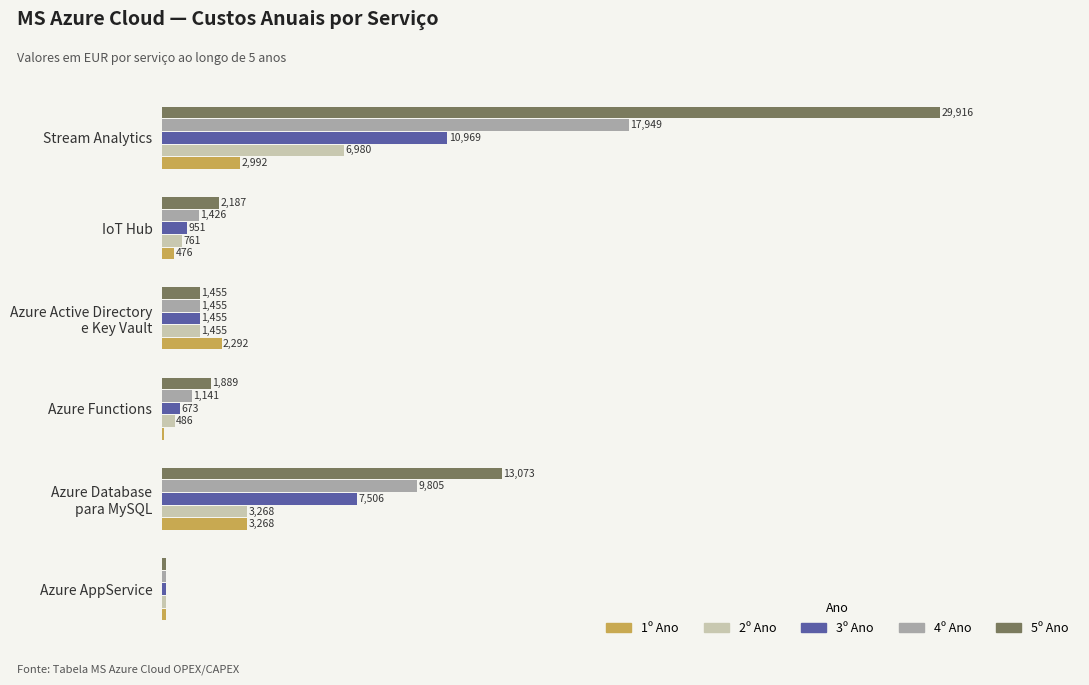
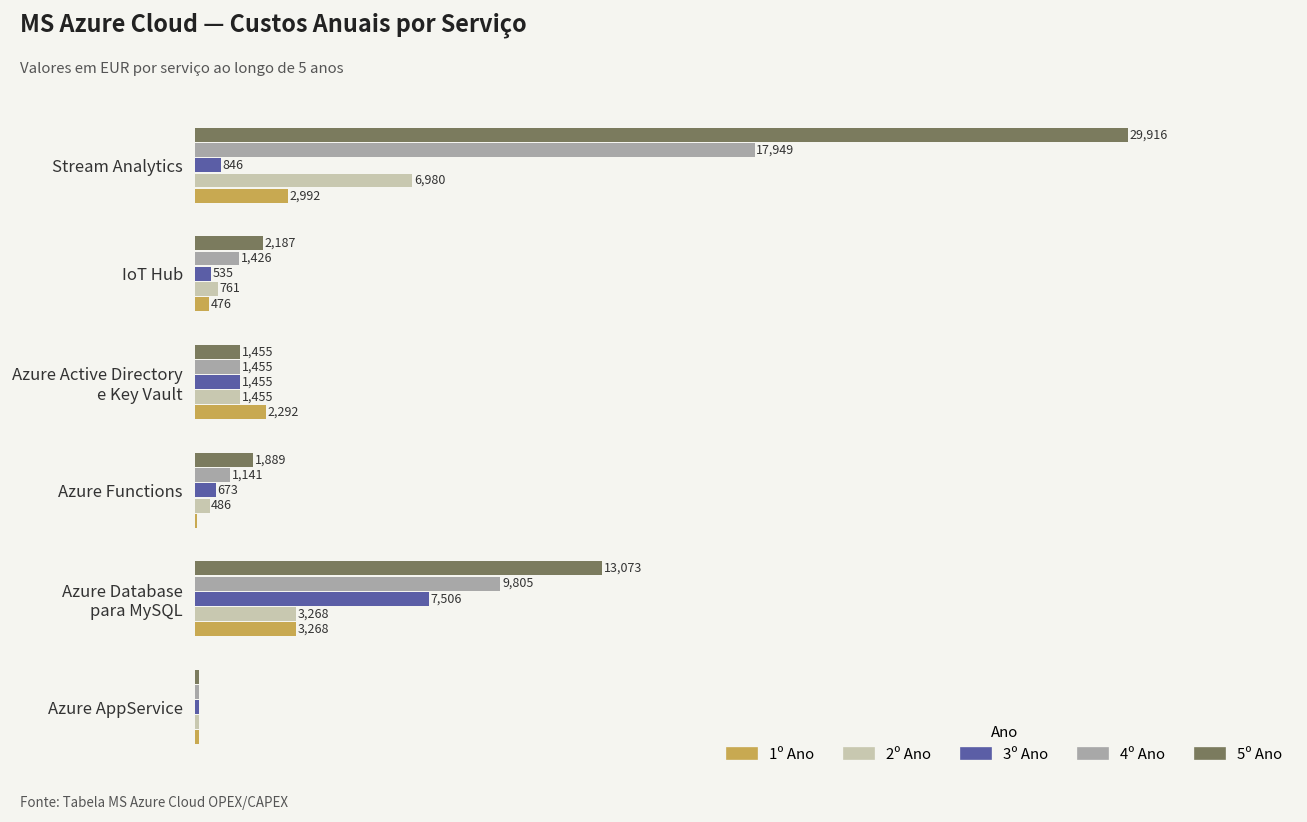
  {
    "1º Ano": {
      "Stream Analytics": "2,992",
      "IoT Hub": "476",
      "Azure Active Directory e Key Vault": "2,292",
      "Azure Database para MySQL": "3,268"
    },
    "3º Ano": {
-     "Stream Analytics": "10,969",
-     "IoT Hub": "951",
+     "Stream Analytics": "846",
+     "IoT Hub": "535",
      "Azure Active Directory e Key Vault": "1,455",
      "Azure Functions": "673",
      "Azure Database para MySQL": "7,506"
    },
    "5º Ano": {
      "Stream Analytics": "29,916",
      "IoT Hub": "2,187",
      "Azure Active Directory e Key Vault": "1,455",
      "Azure Functions": "1,889",
      "Azure Database para MySQL": "13,073"
    }
  }
